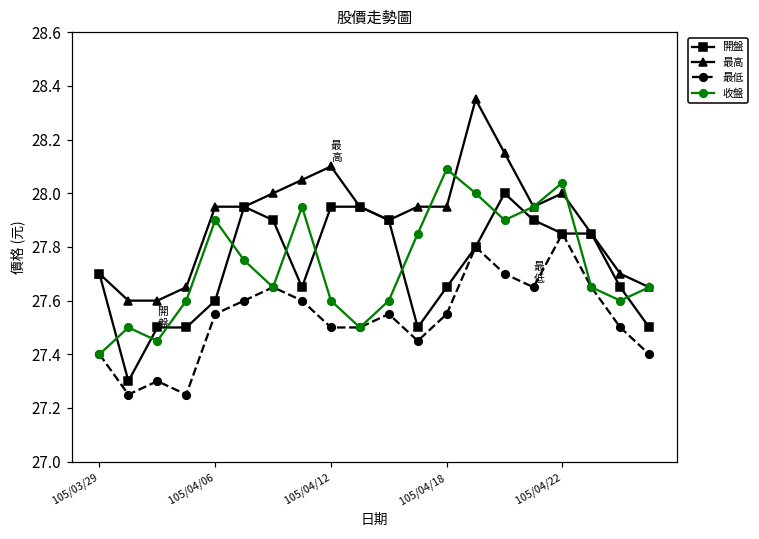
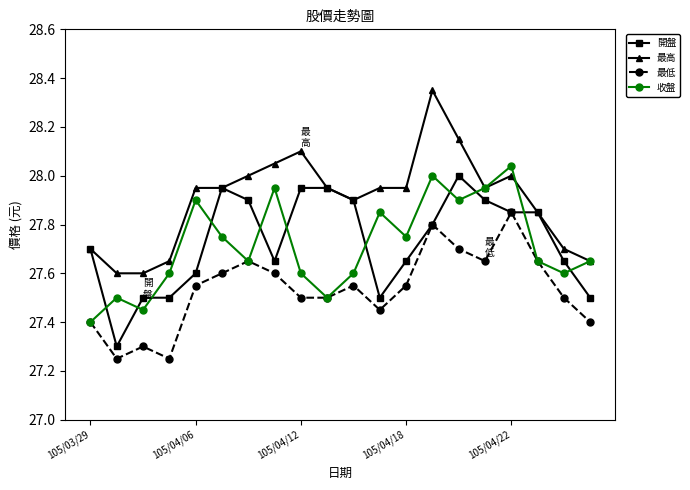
  {
    "收盤": {
      "105/04/06": 27.90,
      "105/04/12": 27.60,
-     "105/04/18": 28.09,
+     "105/04/18": 27.75,
      "105/04/22": 28.04
    }
  }
